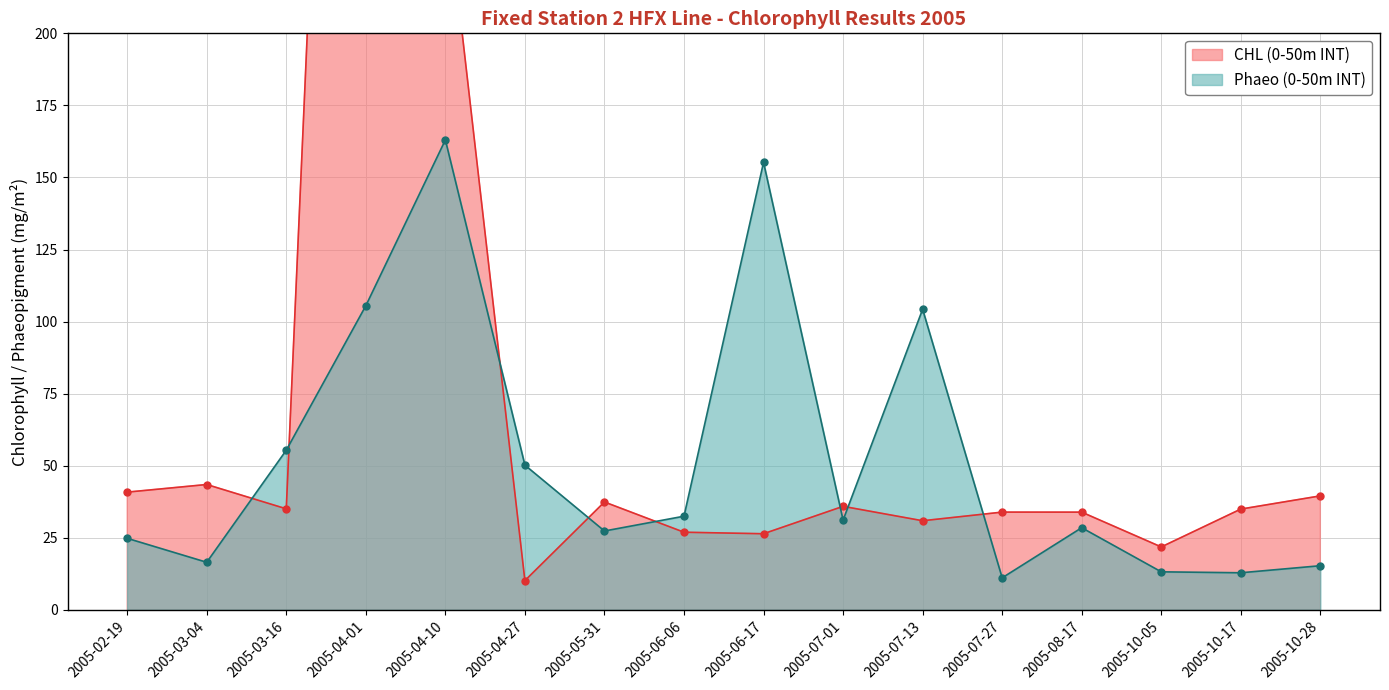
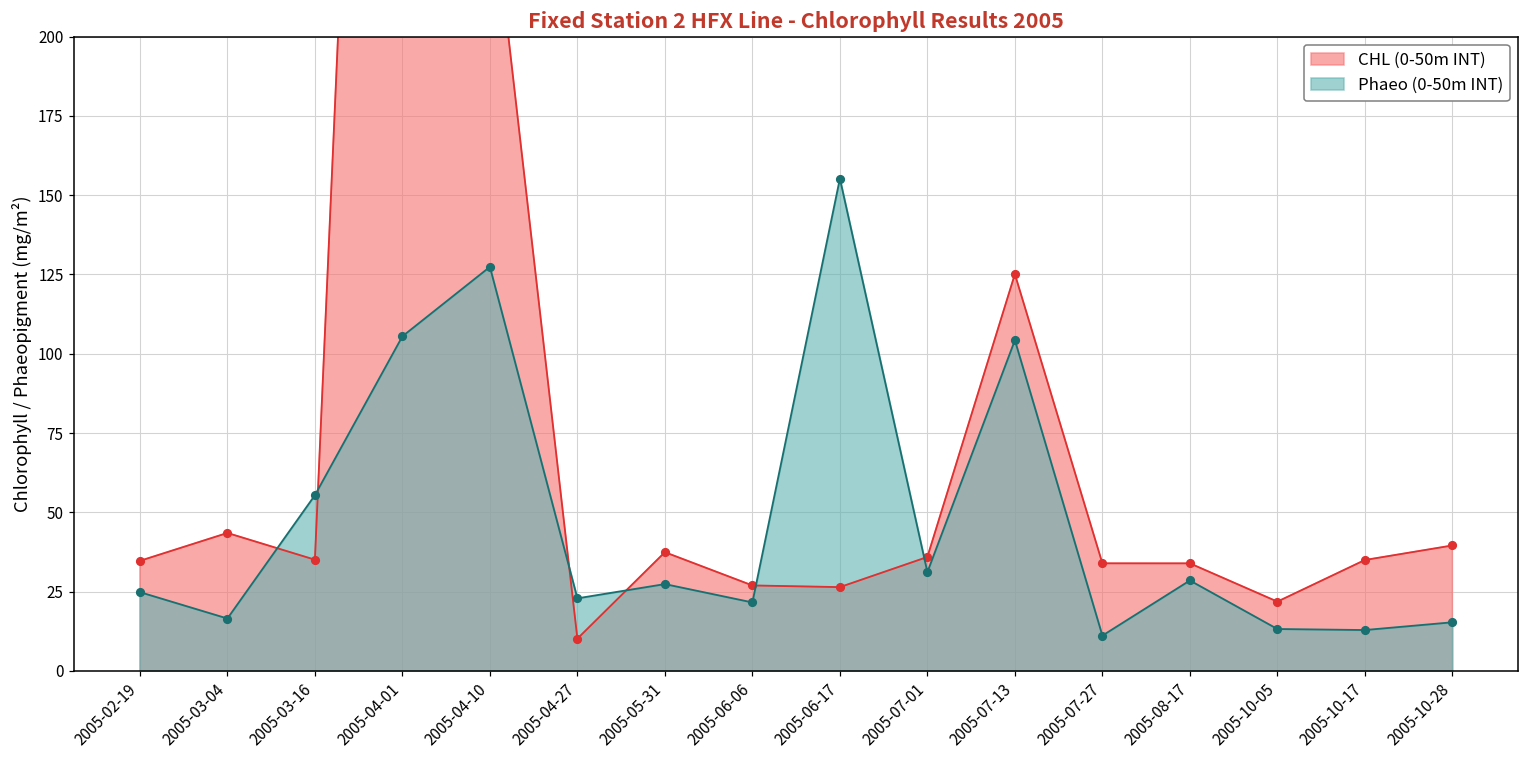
  {
    "CHL (0-50m INT)": {
-     "2005-02-19": 41,
+     "2005-02-19": 35,
      "2005-03-04": 43,
      "2005-03-16": 35,
      "2005-04-27": 10,
      "2005-05-31": 37,
      "2005-06-06": 27,
      "2005-06-17": 26,
      "2005-07-01": 36,
-     "2005-07-13": 31,
+     "2005-07-13": 125,
      "2005-07-27": 34,
      "2005-08-17": 34,
      "2005-10-05": 22,
      "2005-10-17": 35,
      "2005-10-28": 40
    },
    "Phaeo (0-50m INT)": {
      "2005-02-19": 25,
      "2005-03-04": 16,
      "2005-03-16": 55,
      "2005-04-01": 105,
-     "2005-04-10": 163,
-     "2005-04-27": 50,
+     "2005-04-10": 127,
+     "2005-04-27": 23,
      "2005-05-31": 27,
-     "2005-06-06": 32,
+     "2005-06-06": 22,
      "2005-06-17": 155,
      "2005-07-01": 31,
      "2005-07-13": 104,
      "2005-07-27": 11,
      "2005-08-17": 28,
      "2005-10-05": 13,
      "2005-10-17": 13,
      "2005-10-28": 15
    }
  }
